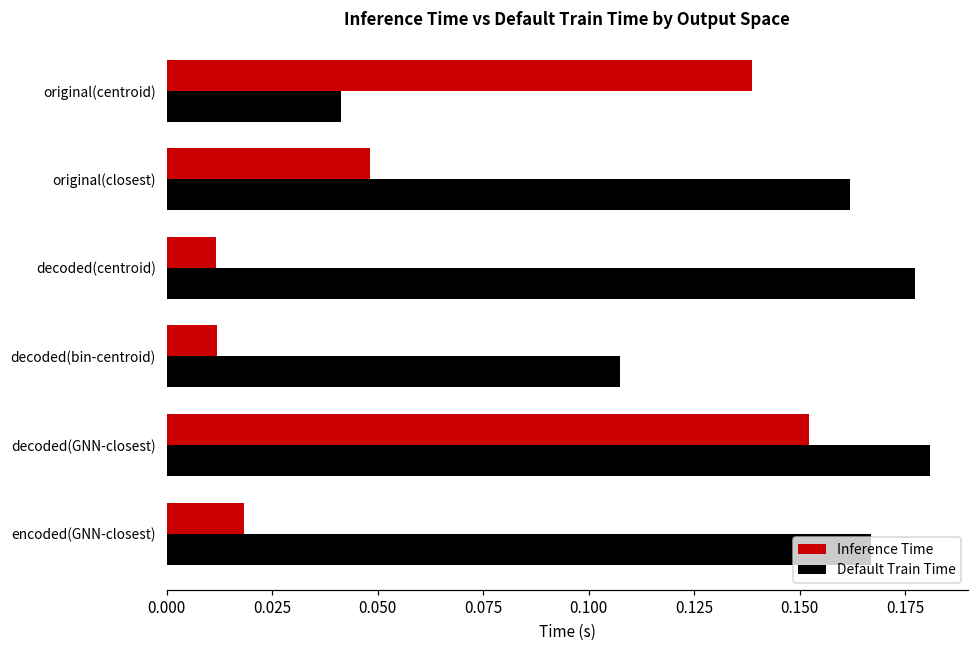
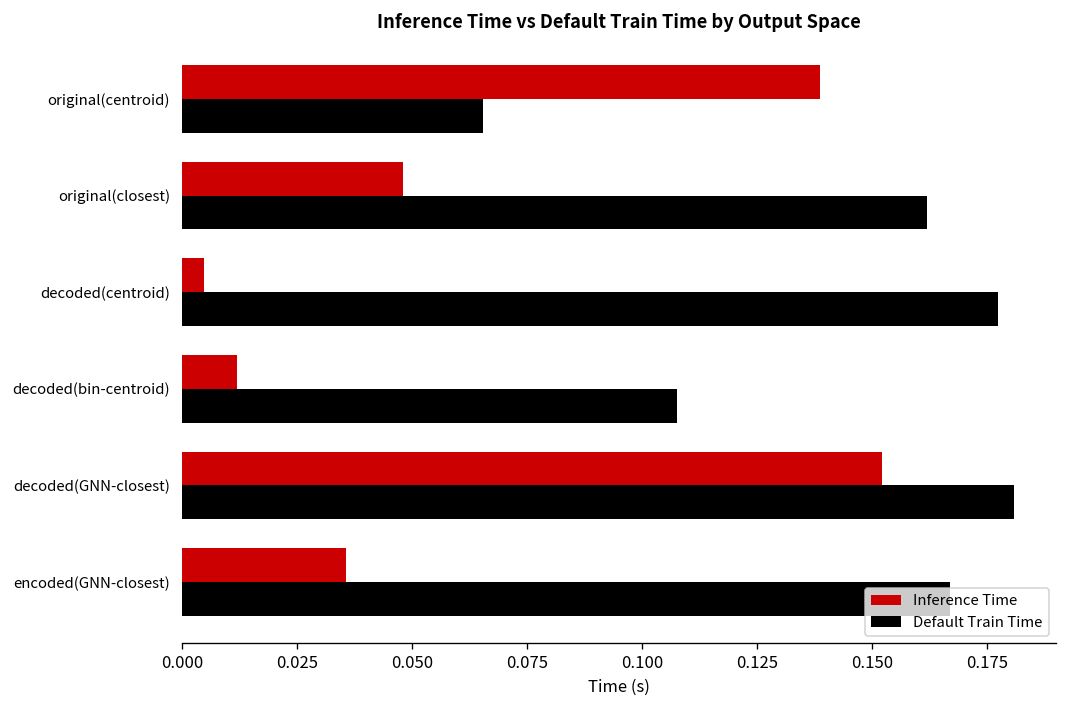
  {
    "Inference Time": {
      "original(centroid)": 0.139,
      "original(closest)": 0.048,
-     "decoded(centroid)": 0.012,
+     "decoded(centroid)": 0.005,
      "decoded(bin-centroid)": 0.012,
      "decoded(GNN-closest)": 0.152,
-     "encoded(GNN-closest)": 0.018
+     "encoded(GNN-closest)": 0.036
    },
    "Default Train Time": {
-     "original(centroid)": 0.041,
+     "original(centroid)": 0.065,
      "original(closest)": 0.162,
      "decoded(centroid)": 0.177,
      "decoded(bin-centroid)": 0.107,
      "decoded(GNN-closest)": 0.181
    }
  }
